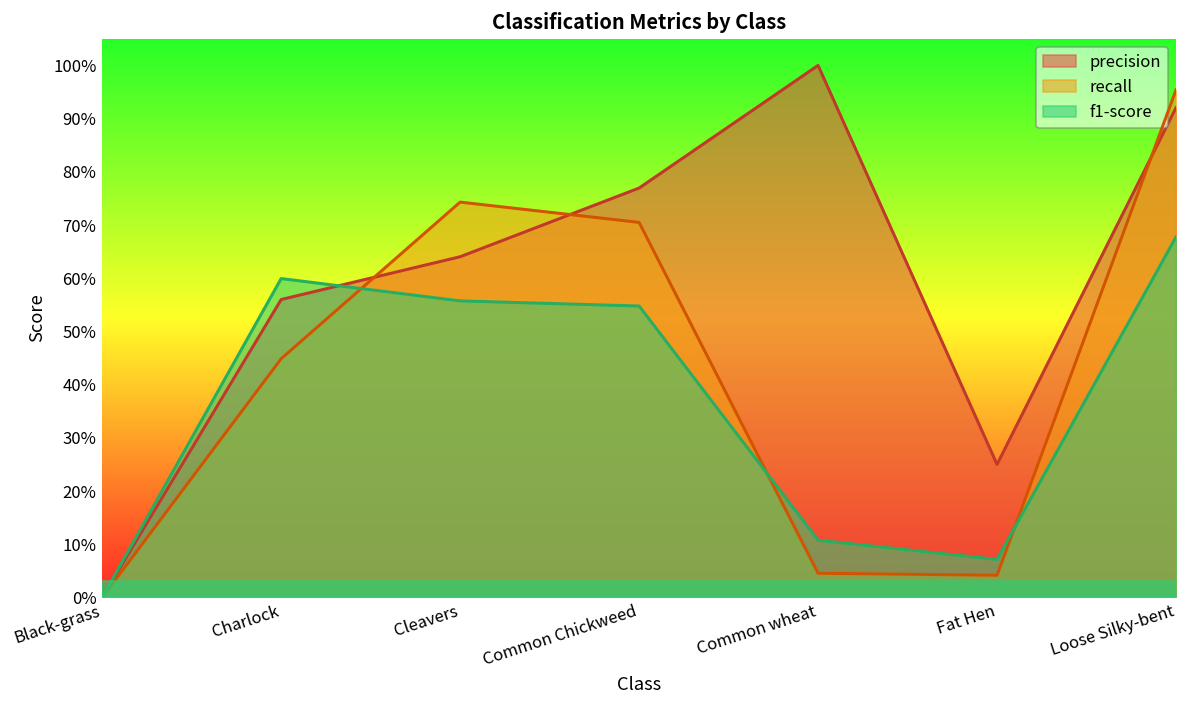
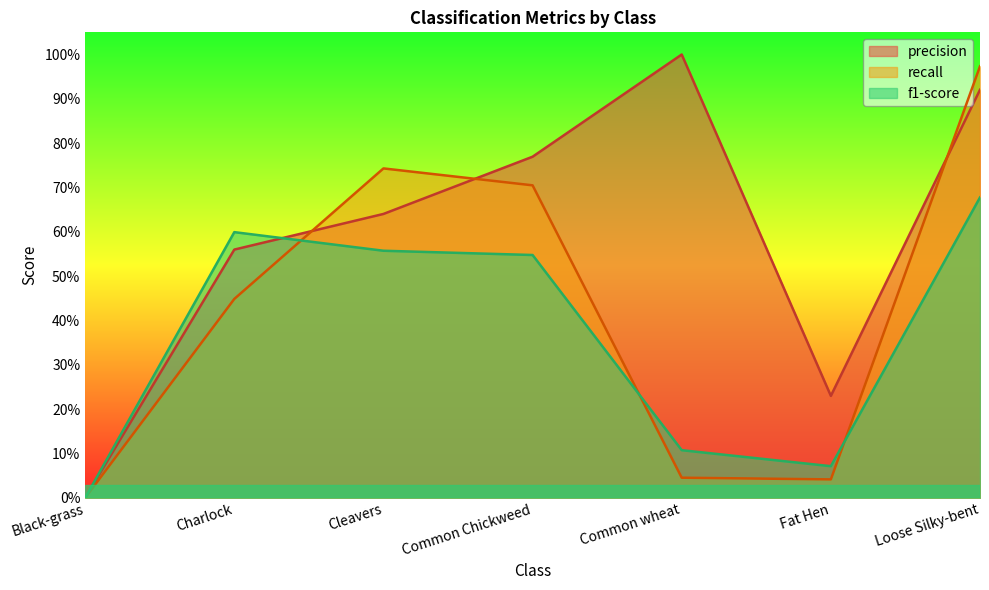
  {
    "precision": {
      "Charlock": "56%",
      "Cleavers": "64%",
      "Common Chickweed": "77%",
      "Common wheat": "100%",
-     "Fat Hen": "25%",
+     "Fat Hen": "23%",
      "Loose Silky-bent": "92%"
    },
    "recall": {
      "Charlock": "45%",
      "Cleavers": "74%",
      "Common Chickweed": "70%",
      "Common wheat": "5%",
      "Fat Hen": "4%",
-     "Loose Silky-bent": "95%"
+     "Loose Silky-bent": "97%"
    },
    "f1-score": {
      "Charlock": "60%",
      "Cleavers": "56%",
      "Common Chickweed": "55%",
      "Common wheat": "11%",
      "Fat Hen": "7%",
      "Loose Silky-bent": "68%"
    }
  }
